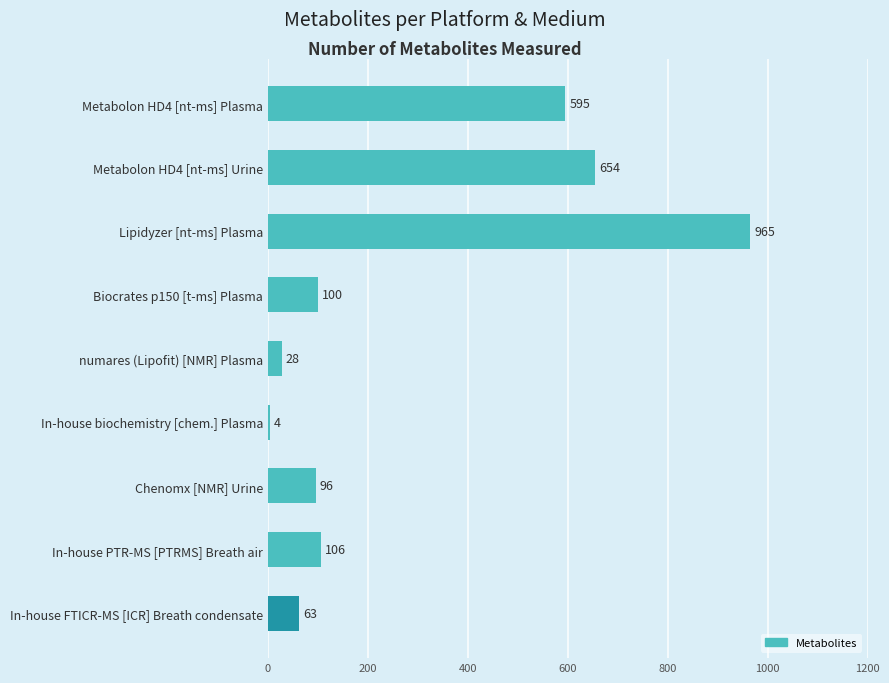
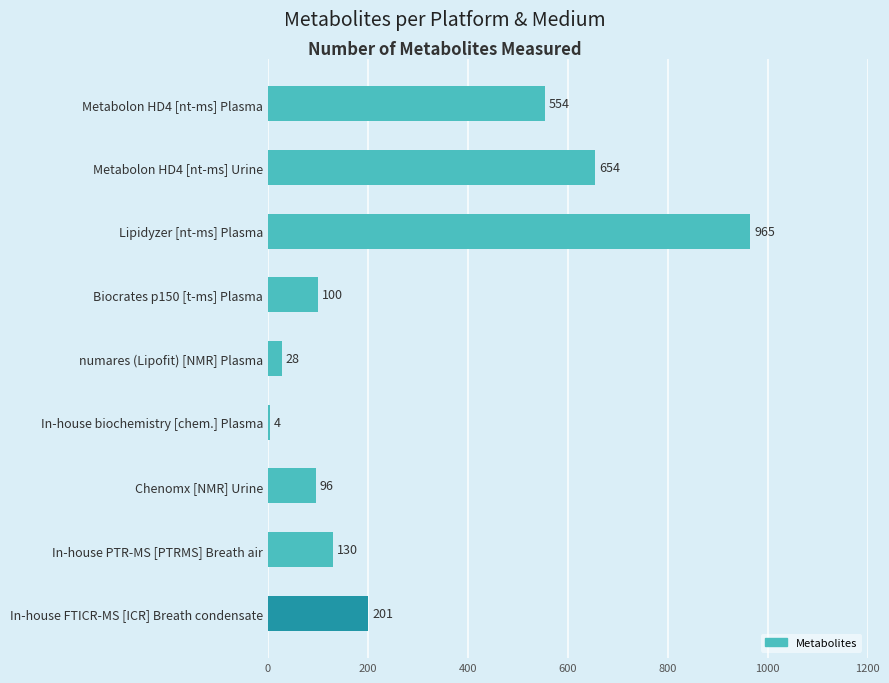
  {
-   "Metabolon HD4 [nt-ms] Plasma": 595,
+   "Metabolon HD4 [nt-ms] Plasma": 554,
    "Metabolon HD4 [nt-ms] Urine": 654,
    "Lipidyzer [nt-ms] Plasma": 965,
    "Biocrates p150 [t-ms] Plasma": 100,
    "numares (Lipofit) [NMR] Plasma": 28,
    "In-house biochemistry [chem.] Plasma": 4,
    "Chenomx [NMR] Urine": 96,
-   "In-house PTR-MS [PTRMS] Breath air": 106,
-   "In-house FTICR-MS [ICR] Breath condensate": 63
+   "In-house PTR-MS [PTRMS] Breath air": 130,
+   "In-house FTICR-MS [ICR] Breath condensate": 201
  }
